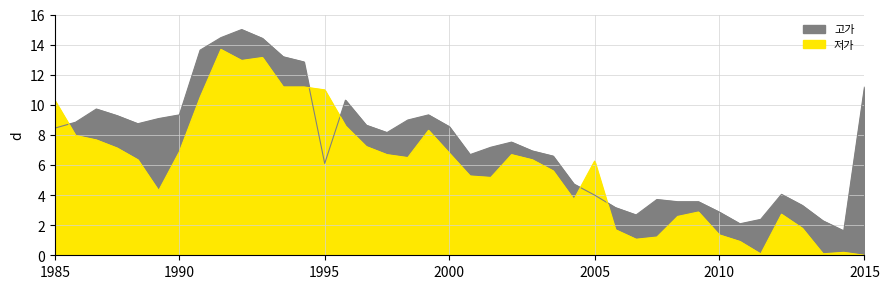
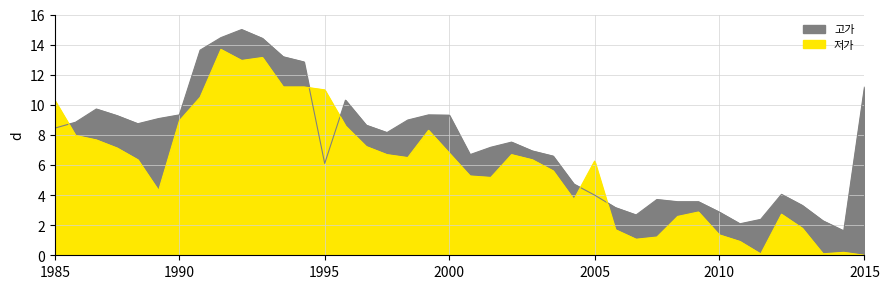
  {
    "고가": {
      "1985": 8.4,
      "1990": 9.3,
      "1995": 6.1,
-     "2000": 8.5,
+     "2000": 9.3,
      "2005": 4.0,
      "2010": 2.9,
      "2015": 11.2
    },
    "저가": {
      "1985": 10.3,
-     "1990": 6.9,
+     "1990": 8.9,
      "1995": 11.0,
      "2000": 6.8,
      "2005": 6.3,
      "2010": 1.4,
      "2015": 0.0
    }
  }
